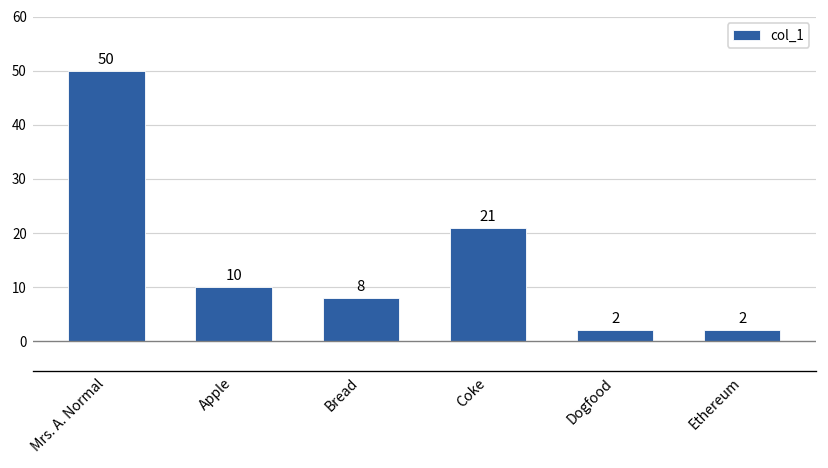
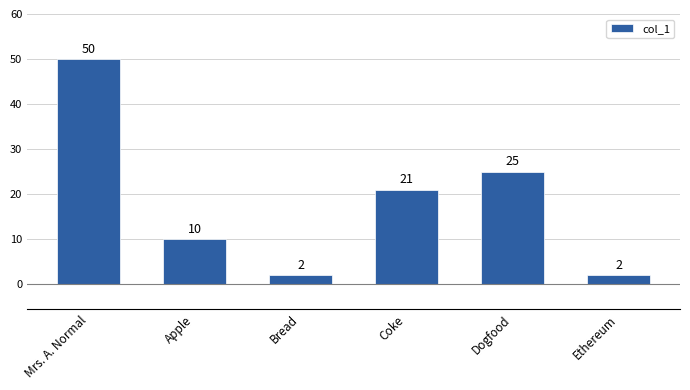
  {
    "Mrs. A. Normal": 50,
    "Apple": 10,
-   "Bread": 8,
+   "Bread": 2,
    "Coke": 21,
-   "Dogfood": 2,
+   "Dogfood": 25,
    "Ethereum": 2
  }
